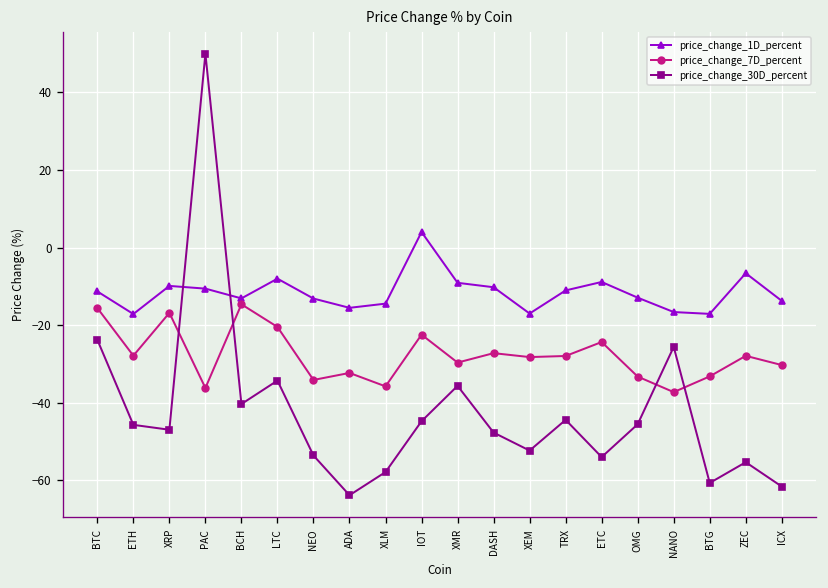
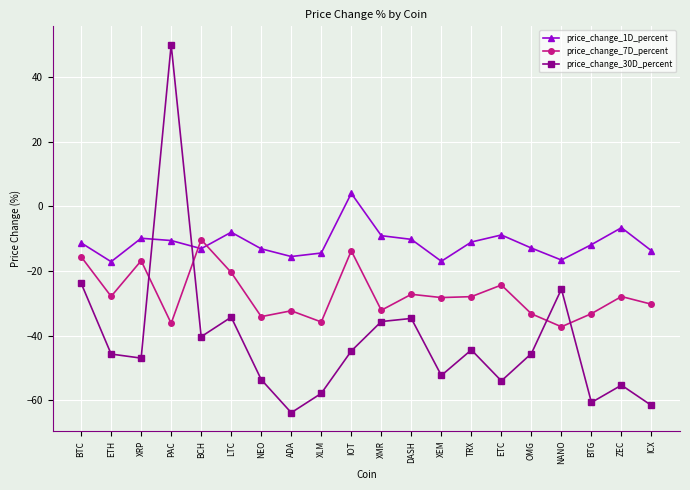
  {
    "price_change_1D_percent": {
      "BTC": -11,
      "ETH": -17,
      "XRP": -10,
      "PAC": -11,
      "BCH": -13,
      "LTC": -8,
      "NEO": -13,
      "ADA": -16,
      "XLM": -14,
      "IOT": 4,
      "XMR": -9,
      "DASH": -10,
      "XEM": -17,
      "TRX": -11,
      "ETC": -9,
      "OMG": -13,
      "NANO": -17,
-     "BTG": -17,
+     "BTG": -12,
      "ZEC": -7,
      "ICX": -14
    },
    "price_change_7D_percent": {
      "BTC": -16,
      "ETH": -28,
      "XRP": -17,
      "PAC": -36,
-     "BCH": -15,
+     "BCH": -10,
      "LTC": -20,
      "NEO": -34,
      "ADA": -32,
      "XLM": -36,
-     "IOT": -22,
-     "XMR": -30,
+     "IOT": -14,
+     "XMR": -32,
      "DASH": -27,
      "XEM": -28,
      "TRX": -28,
      "ETC": -24,
      "OMG": -33,
      "NANO": -37,
      "BTG": -33,
      "ZEC": -28,
      "ICX": -30
    },
    "price_change_30D_percent": {
      "BTC": -24,
      "ETH": -46,
      "XRP": -47,
      "PAC": 50,
      "BCH": -40,
      "LTC": -34,
      "NEO": -54,
      "ADA": -64,
      "XLM": -58,
      "IOT": -45,
      "XMR": -36,
-     "DASH": -48,
+     "DASH": -35,
      "XEM": -52,
      "TRX": -44,
      "ETC": -54,
      "OMG": -46,
      "NANO": -26,
      "BTG": -61,
      "ZEC": -55,
      "ICX": -62
    }
  }
